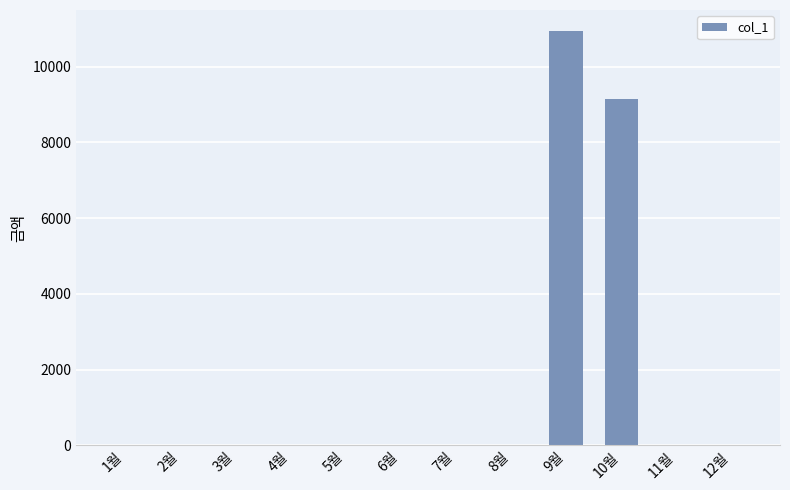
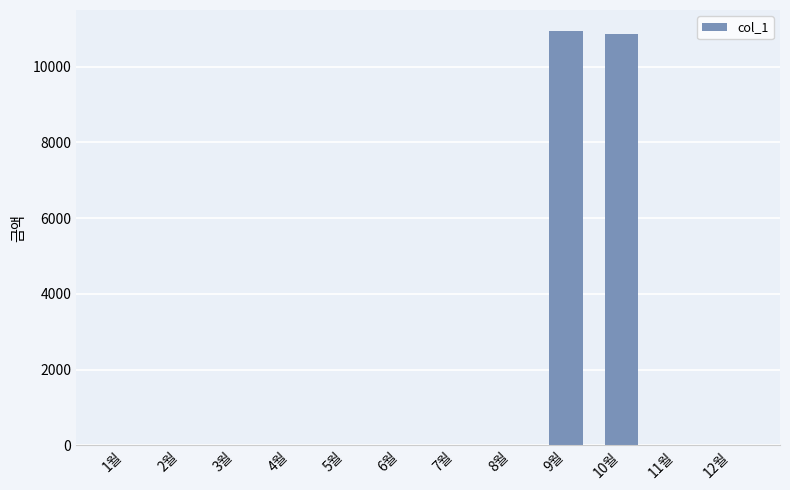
  {
    "1월": 0,
    "2월": 0,
    "3월": 0,
    "4월": 0,
    "5월": 0,
    "6월": 0,
    "7월": 0,
    "8월": 0,
    "9월": 11000,
-   "10월": 9100,
+   "10월": 10900,
    "11월": 0,
    "12월": 0
  }
